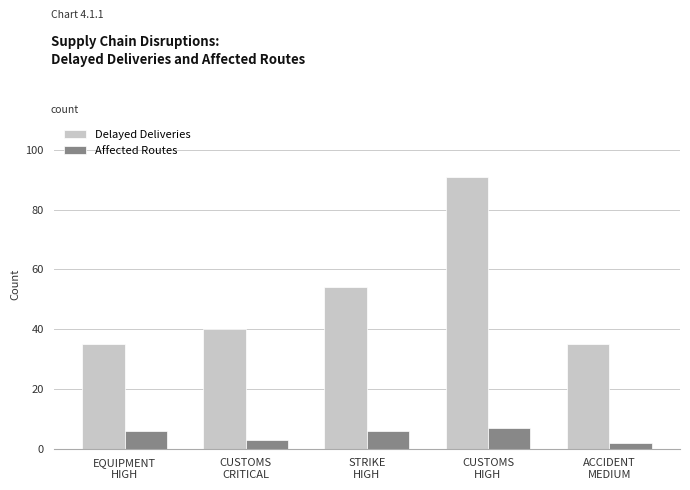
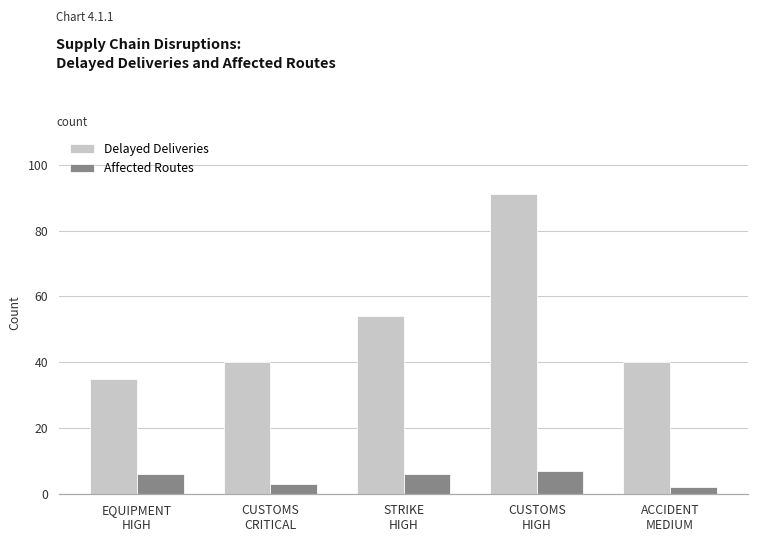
  {
    "Delayed Deliveries": {
      "EQUIPMENT HIGH": 35,
      "CUSTOMS CRITICAL": 40,
      "STRIKE HIGH": 54,
      "CUSTOMS HIGH": 91,
-     "ACCIDENT MEDIUM": 35
+     "ACCIDENT MEDIUM": 40
    },
    "Affected Routes": {
      "EQUIPMENT HIGH": 6,
      "CUSTOMS CRITICAL": 3,
      "STRIKE HIGH": 6,
      "CUSTOMS HIGH": 7,
      "ACCIDENT MEDIUM": 2
    }
  }
